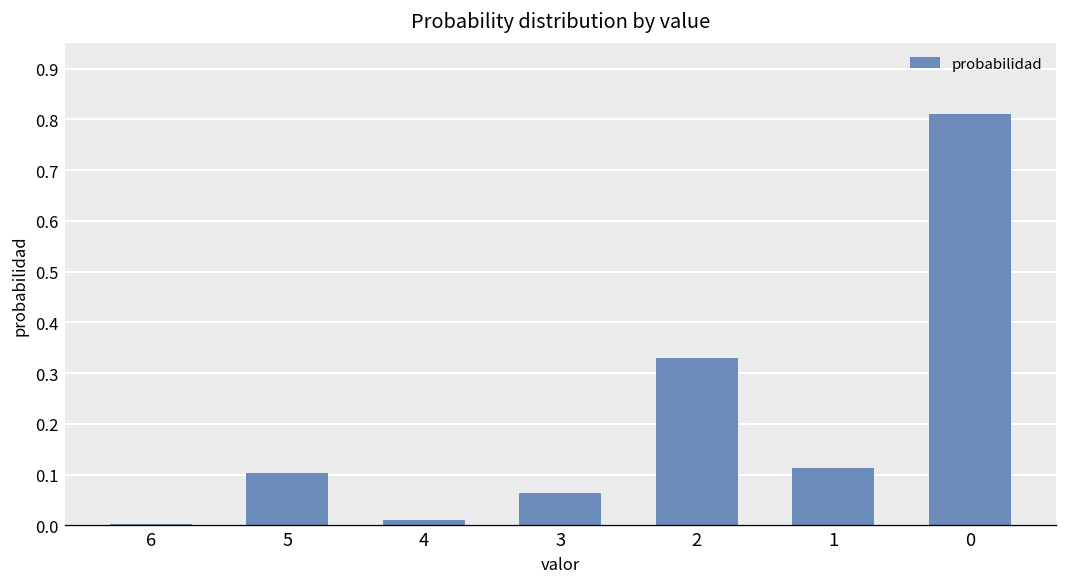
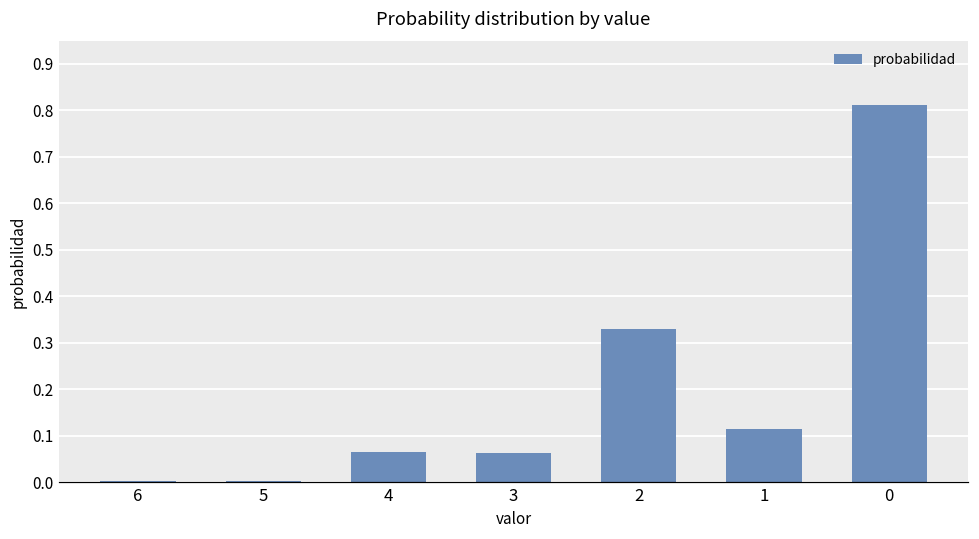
  {
-   "5": 0.10,
-   "4": 0.01,
+   "5": 0.00,
+   "4": 0.07,
    "3": 0.06,
    "2": 0.33,
    "1": 0.11,
    "0": 0.81
  }
